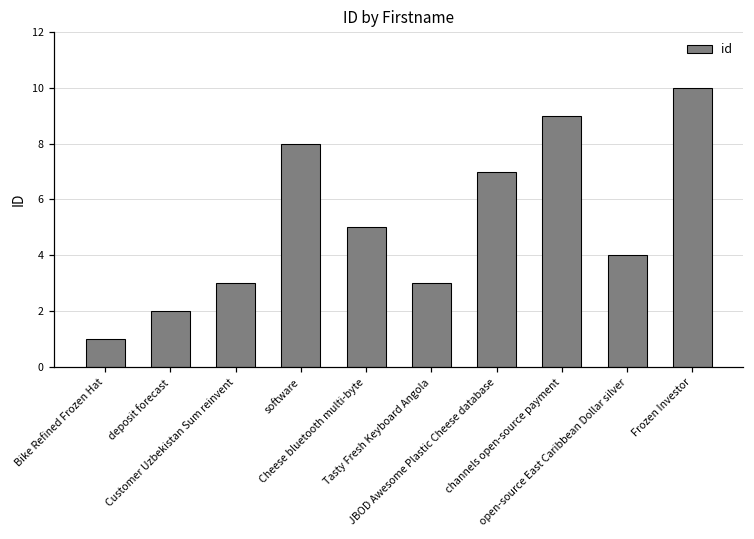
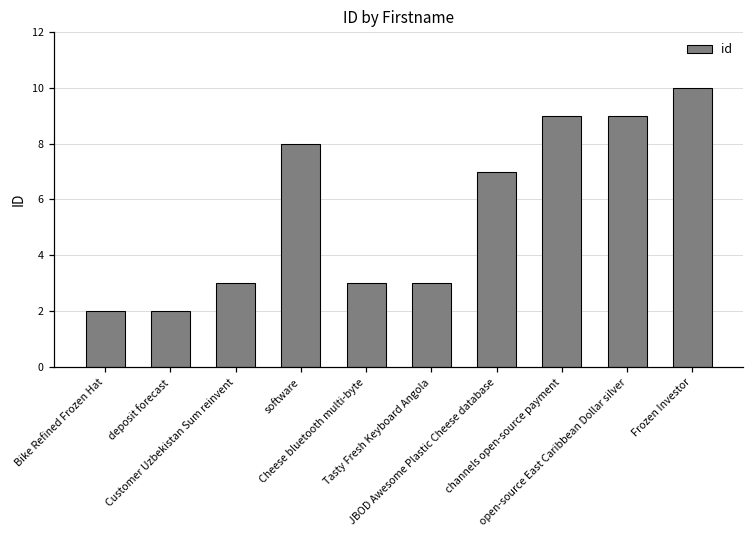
  {
-   "Bike Refined Frozen Hat": 1,
+   "Bike Refined Frozen Hat": 2,
    "deposit forecast": 2,
    "Customer Uzbekistan Sum reinvent": 3,
    "software": 8,
-   "Cheese bluetooth multi-byte": 5,
+   "Cheese bluetooth multi-byte": 3,
    "Tasty Fresh Keyboard Angola": 3,
    "JBOD Awesome Plastic Cheese database": 7,
    "channels open-source payment": 9,
-   "open-source East Caribbean Dollar silver": 4,
+   "open-source East Caribbean Dollar silver": 9,
    "Frozen Investor": 10
  }
